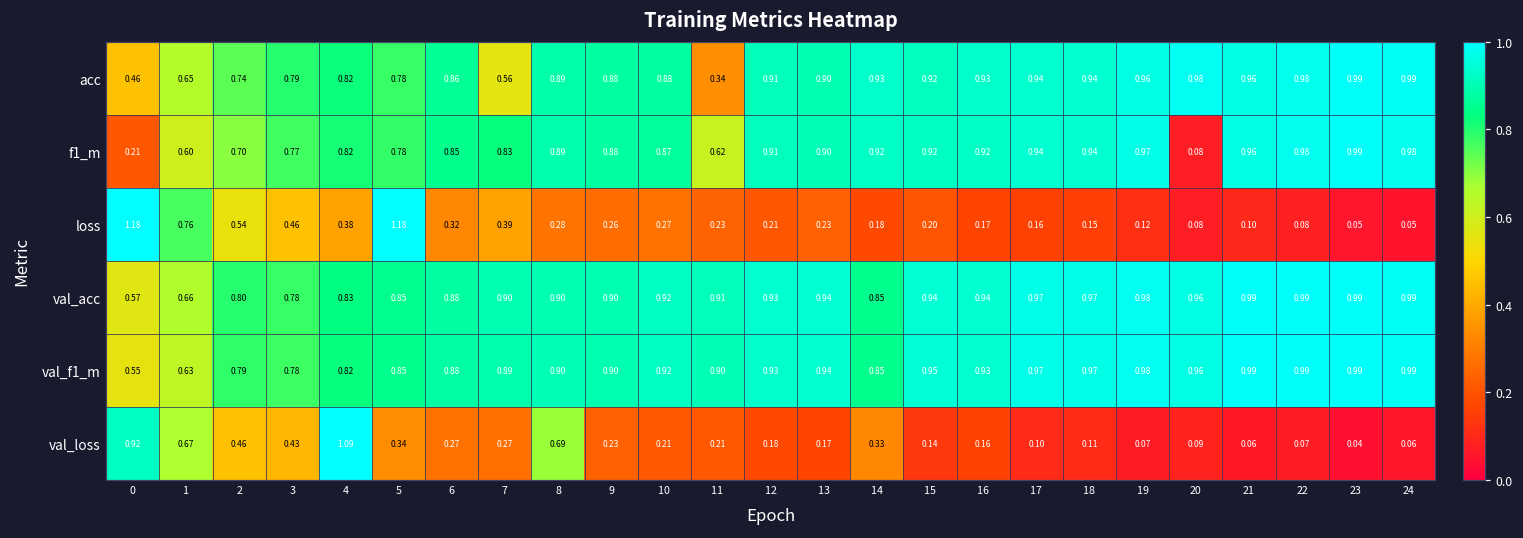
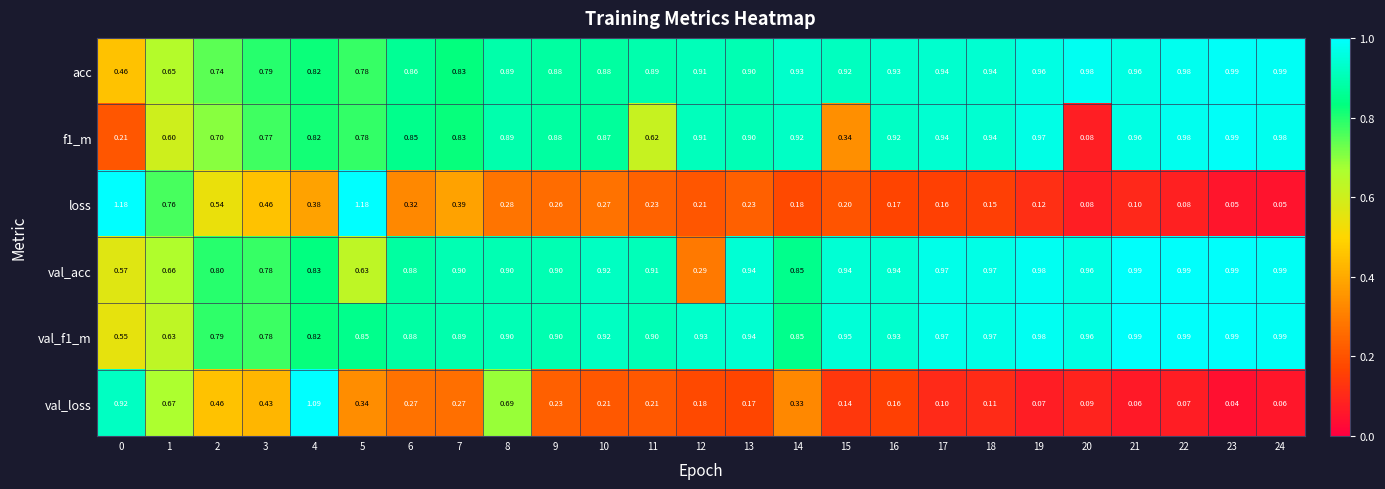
  {
    "acc": {
      "0": 0.46,
      "1": 0.65,
      "2": 0.74,
      "3": 0.79,
      "4": 0.82,
      "5": 0.78,
      "6": 0.86,
-     "7": 0.56,
+     "7": 0.83,
      "8": 0.89,
      "9": 0.88,
      "10": 0.88,
-     "11": 0.34,
+     "11": 0.89,
      "12": 0.91,
      "13": 0.90,
      "14": 0.93,
      "15": 0.92,
      "16": 0.93,
      "17": 0.94,
      "18": 0.94,
      "19": 0.96,
      "20": 0.98,
      "21": 0.96,
      "22": 0.98,
      "23": 0.99,
      "24": 0.99
    },
    "f1_m": {
      "0": 0.21,
      "1": 0.60,
      "2": 0.70,
      "3": 0.77,
      "4": 0.82,
      "5": 0.78,
      "6": 0.85,
      "7": 0.83,
      "8": 0.89,
      "9": 0.88,
      "10": 0.87,
      "11": 0.62,
      "12": 0.91,
      "13": 0.90,
      "14": 0.92,
-     "15": 0.92,
+     "15": 0.34,
      "16": 0.92,
      "17": 0.94,
      "18": 0.94,
      "19": 0.97,
      "20": 0.08,
      "21": 0.96,
      "22": 0.98,
      "23": 0.99,
      "24": 0.98
    },
    "loss": {
      "0": 1.18,
      "1": 0.76,
      "2": 0.54,
      "3": 0.46,
      "4": 0.38,
      "5": 1.18,
      "6": 0.32,
      "7": 0.39,
      "8": 0.28,
      "9": 0.26,
      "10": 0.27,
      "11": 0.23,
      "12": 0.21,
      "13": 0.23,
      "14": 0.18,
      "15": 0.20,
      "16": 0.17,
      "17": 0.16,
      "18": 0.15,
      "19": 0.12,
      "20": 0.08,
      "21": 0.10,
      "22": 0.08,
      "23": 0.05,
      "24": 0.05
    },
    "val_acc": {
      "0": 0.57,
      "1": 0.66,
      "2": 0.80,
      "3": 0.78,
      "4": 0.83,
-     "5": 0.85,
+     "5": 0.63,
      "6": 0.88,
      "7": 0.90,
      "8": 0.90,
      "9": 0.90,
      "10": 0.92,
      "11": 0.91,
-     "12": 0.93,
+     "12": 0.29,
      "13": 0.94,
      "14": 0.85,
      "15": 0.94,
      "16": 0.94,
      "17": 0.97,
      "18": 0.97,
      "19": 0.98,
      "20": 0.96,
      "21": 0.99,
      "22": 0.99,
      "23": 0.99,
      "24": 0.99
    },
    "val_f1_m": {
      "0": 0.55,
      "1": 0.63,
      "2": 0.79,
      "3": 0.78,
      "4": 0.82,
      "5": 0.85,
      "6": 0.88,
      "7": 0.89,
      "8": 0.90,
      "9": 0.90,
      "10": 0.92,
      "11": 0.90,
      "12": 0.93,
      "13": 0.94,
      "14": 0.85,
      "15": 0.95,
      "16": 0.93,
      "17": 0.97,
      "18": 0.97,
      "19": 0.98,
      "20": 0.96,
      "21": 0.99,
      "22": 0.99,
      "23": 0.99,
      "24": 0.99
    },
    "val_loss": {
      "0": 0.92,
      "1": 0.67,
      "2": 0.46,
      "3": 0.43,
      "4": 1.09,
      "5": 0.34,
      "6": 0.27,
      "7": 0.27,
      "8": 0.69,
      "9": 0.23,
      "10": 0.21,
      "11": 0.21,
      "12": 0.18,
      "13": 0.17,
      "14": 0.33,
      "15": 0.14,
      "16": 0.16,
      "17": 0.10,
      "18": 0.11,
      "19": 0.07,
      "20": 0.09,
      "21": 0.06,
      "22": 0.07,
      "23": 0.04,
      "24": 0.06
    }
  }
